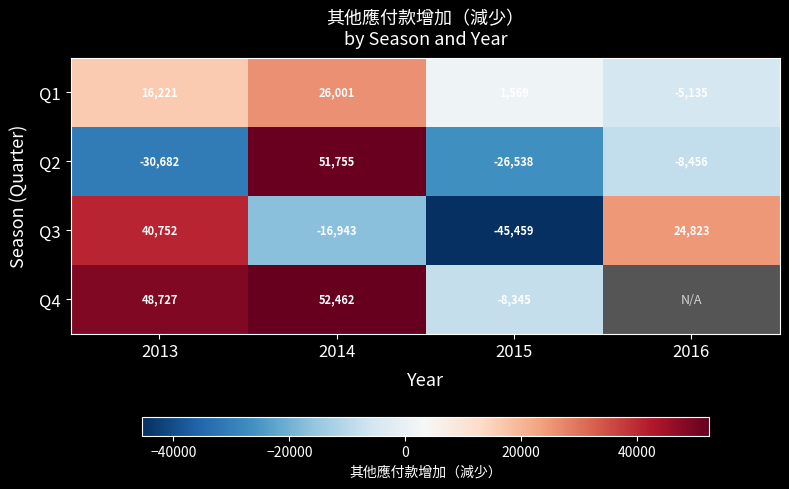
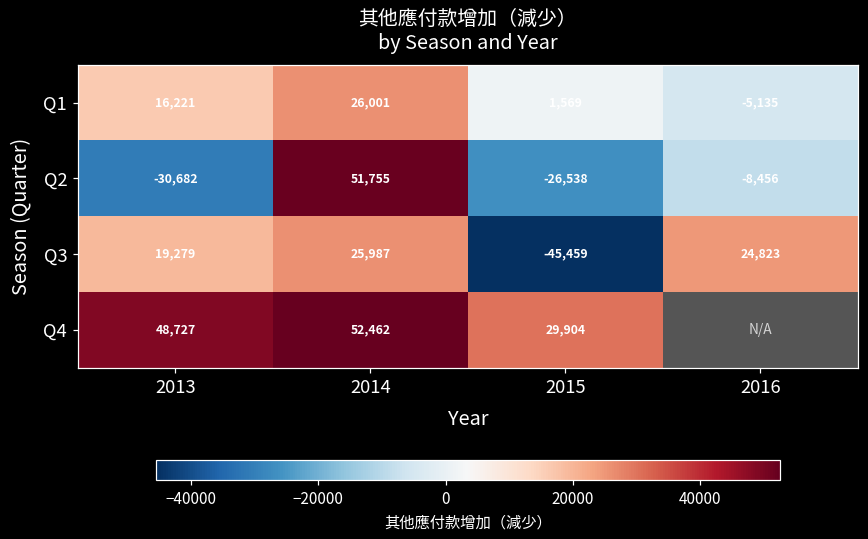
  {
    "Q1": {
      "2013": "16,221",
      "2014": "26,001"
    },
    "Q2": {
      "2013": "-30,682",
      "2014": "51,755",
      "2015": "-26,538",
      "2016": "-8,456"
    },
    "Q3": {
-     "2013": "40,752",
-     "2014": "-16,943",
+     "2013": "19,279",
+     "2014": "25,987",
      "2015": "-45,459",
      "2016": "24,823"
    },
    "Q4": {
      "2013": "48,727",
      "2014": "52,462",
-     "2015": "-8,345"
+     "2015": "29,904"
    }
  }
